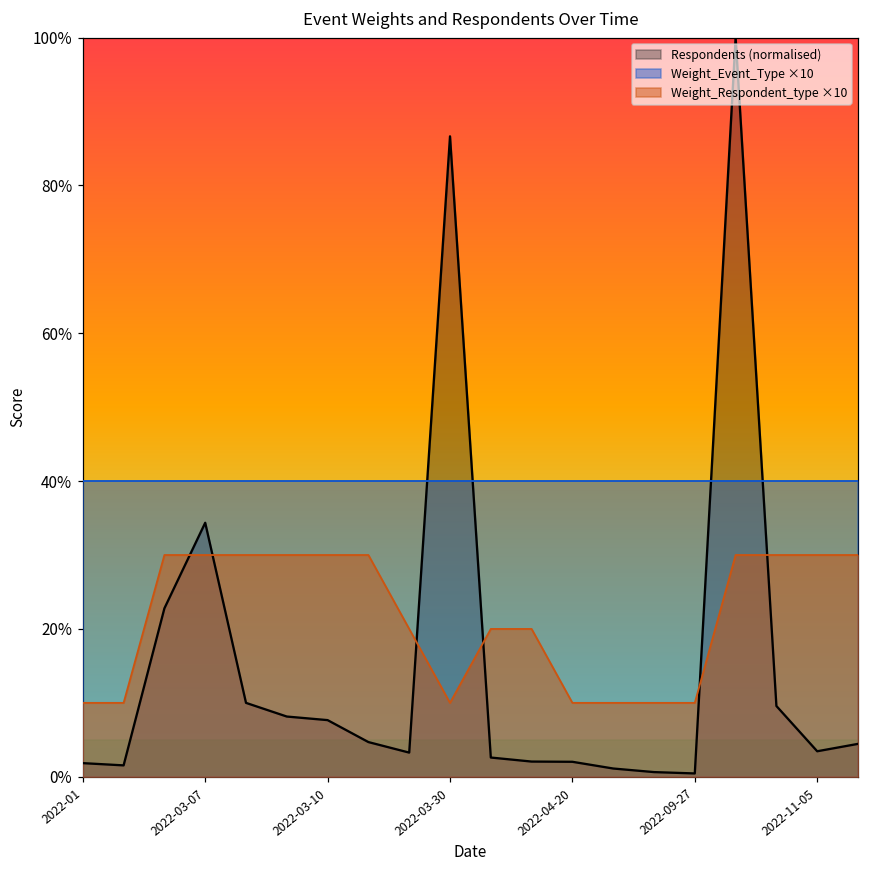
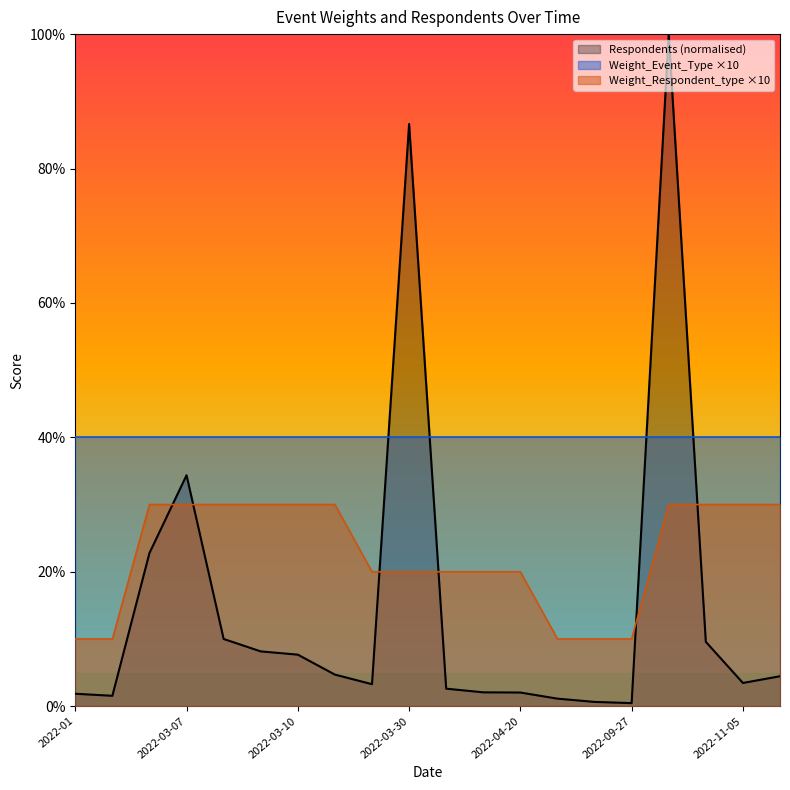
  {
    "Respondents (normalised)": {
      "2022-03-07": "34%",
      "2022-03-10": "8%",
      "2022-03-30": "87%"
    },
    "Weight_Event_Type ×10": {
      "2022-01": "40%",
      "2022-03-07": "40%",
      "2022-03-10": "40%",
      "2022-03-30": "40%",
      "2022-04-20": "40%",
      "2022-09-27": "40%",
      "2022-11-05": "40%"
    },
    "Weight_Respondent_type ×10": {
      "2022-01": "10%",
      "2022-03-07": "30%",
      "2022-03-10": "30%",
-     "2022-03-30": "10%",
-     "2022-04-20": "10%",
+     "2022-03-30": "20%",
+     "2022-04-20": "20%",
      "2022-09-27": "10%",
      "2022-11-05": "30%"
    }
  }
